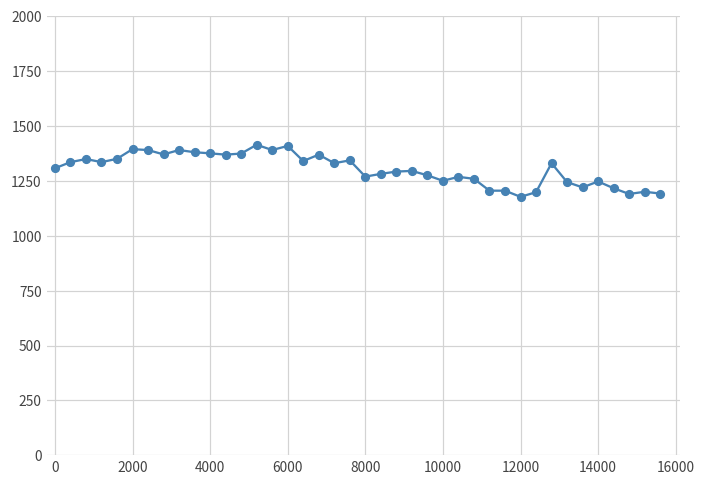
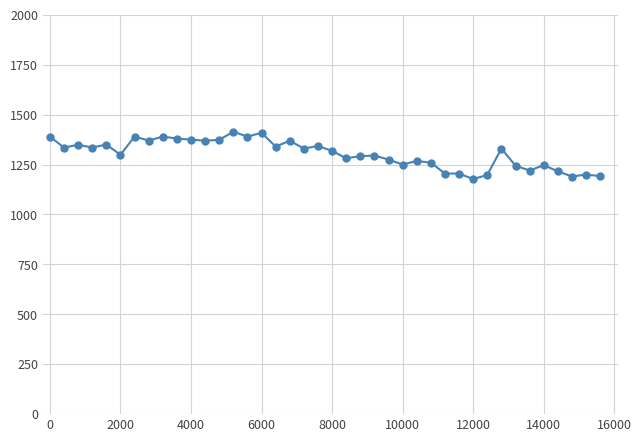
  {
-   "0": 1310,
-   "2000": 1390,
+   "0": 1390,
+   "2000": 1300,
    "4000": 1380,
    "6000": 1410,
-   "8000": 1270,
+   "8000": 1320,
    "10000": 1250,
    "12000": 1180,
    "14000": 1250
  }
